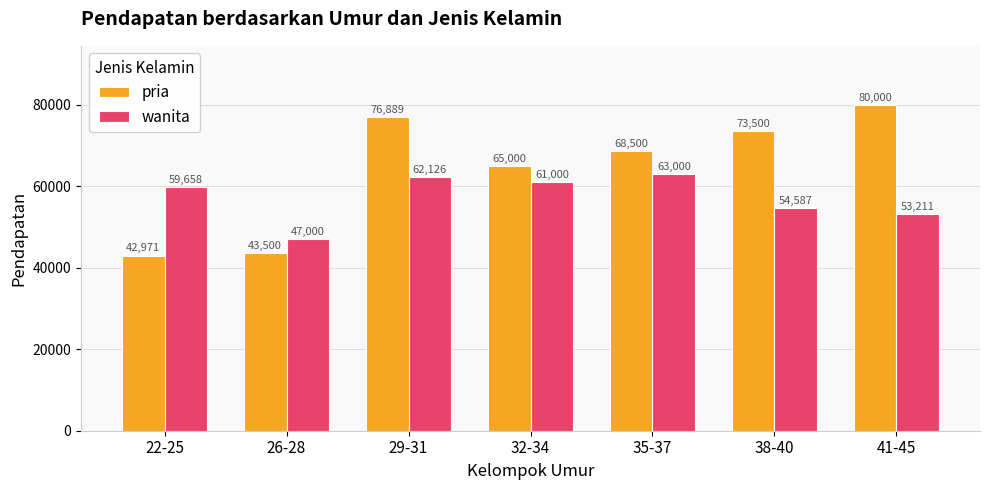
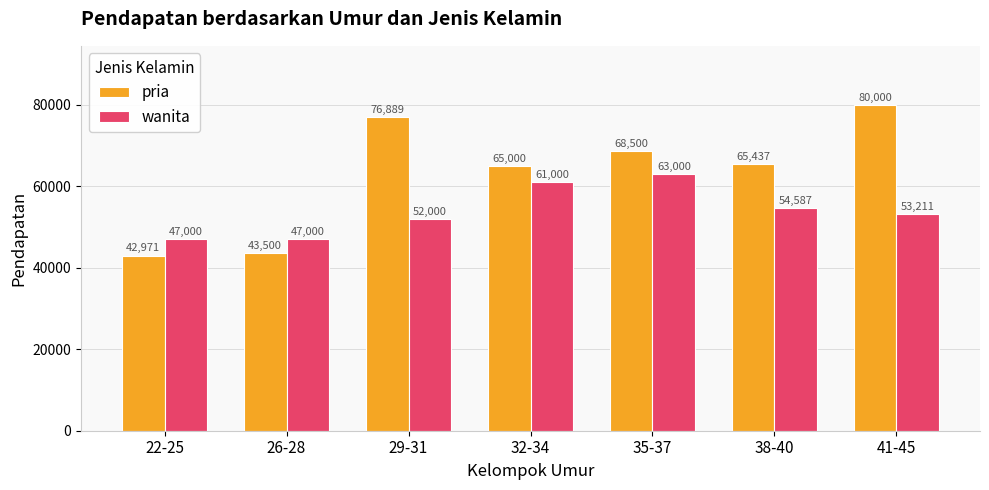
  {
    "pria": {
      "22-25": "42,971",
      "26-28": "43,500",
      "29-31": "76,889",
      "32-34": "65,000",
      "35-37": "68,500",
-     "38-40": "73,500",
+     "38-40": "65,437",
      "41-45": "80,000"
    },
    "wanita": {
-     "22-25": "59,658",
+     "22-25": "47,000",
      "26-28": "47,000",
-     "29-31": "62,126",
+     "29-31": "52,000",
      "32-34": "61,000",
      "35-37": "63,000",
      "38-40": "54,587",
      "41-45": "53,211"
    }
  }
